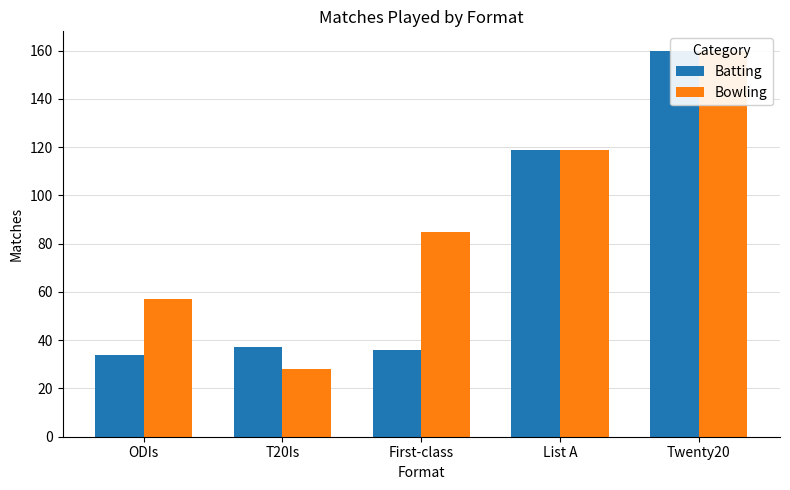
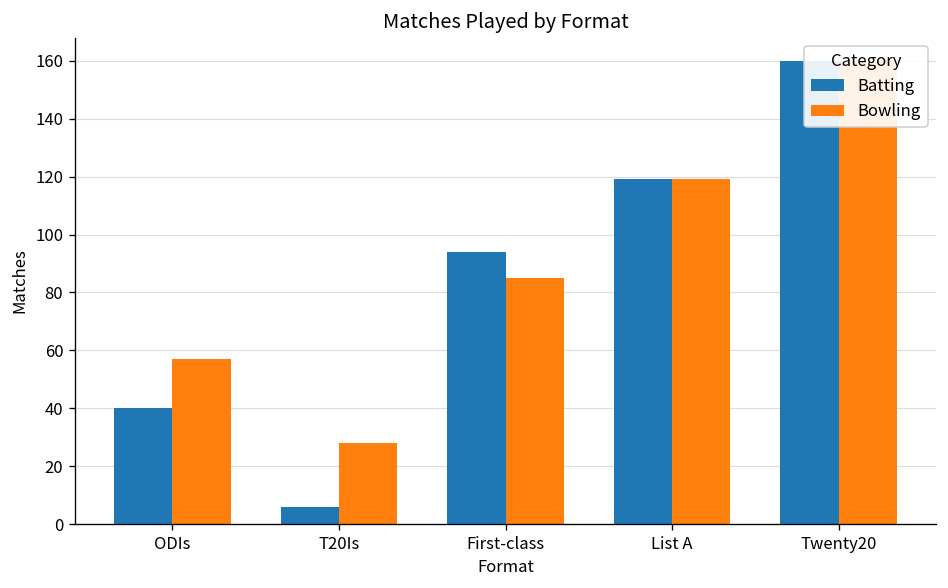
  {
    "Batting": {
-     "ODIs": 34,
-     "T20Is": 37,
-     "First-class": 36,
+     "ODIs": 40,
+     "T20Is": 6,
+     "First-class": 94,
      "List A": 119
    },
    "Bowling": {
      "ODIs": 57,
      "T20Is": 28,
      "First-class": 85,
      "List A": 119
    }
  }
